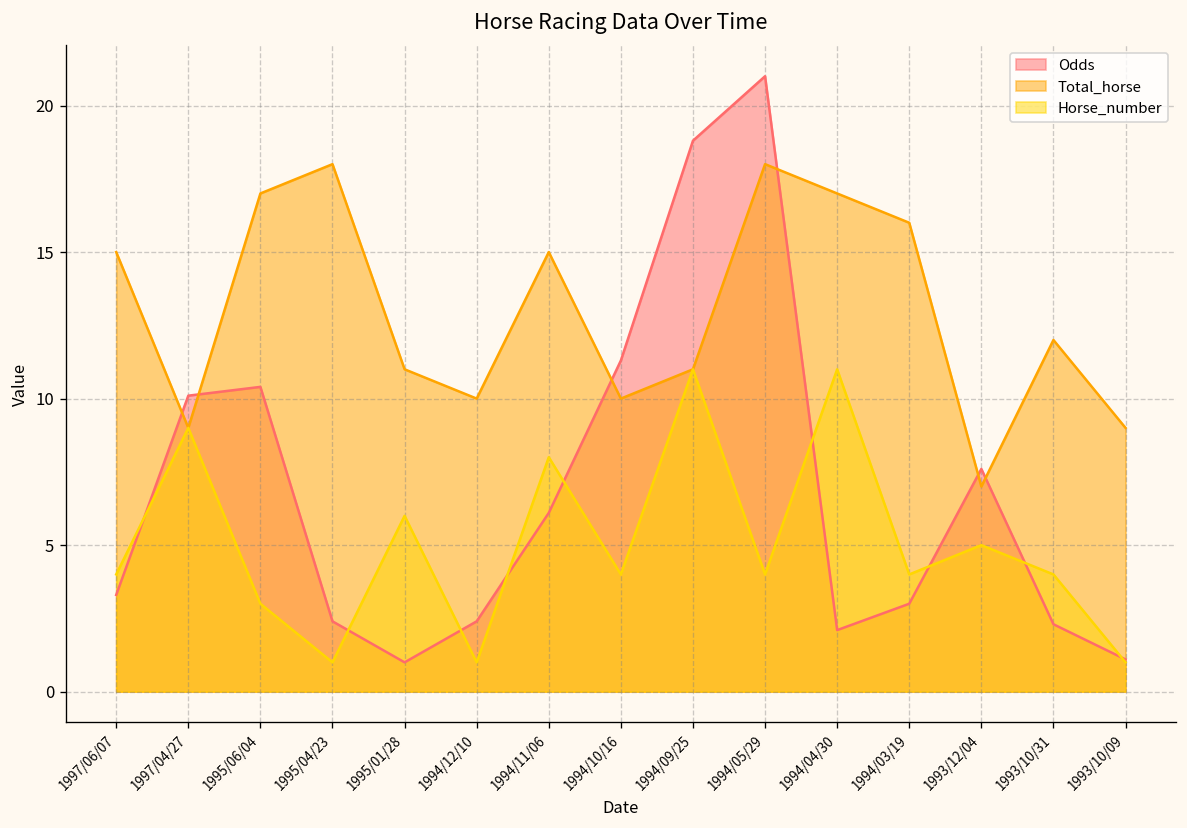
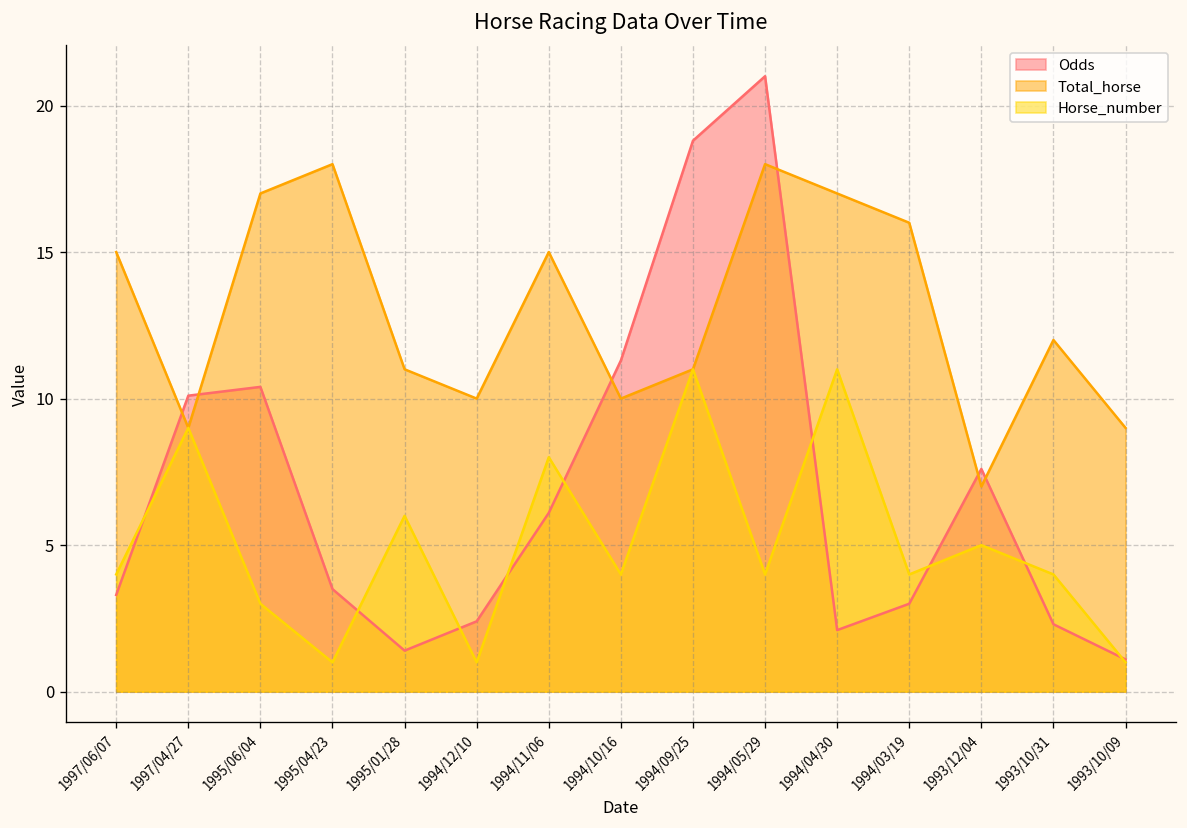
  {
    "Odds": {
      "1997/06/07": 3.3,
      "1997/04/27": 10.1,
      "1995/06/04": 10.4,
-     "1995/04/23": 2.4,
-     "1995/01/28": 1.0,
+     "1995/04/23": 3.5,
+     "1995/01/28": 1.4,
      "1994/12/10": 2.4,
      "1994/11/06": 6.1,
      "1994/10/16": 11.3,
      "1994/09/25": 18.8,
      "1994/05/29": 21.0,
      "1994/04/30": 2.1,
      "1994/03/19": 3.0,
      "1993/12/04": 7.6,
      "1993/10/31": 2.3
    }
  }
